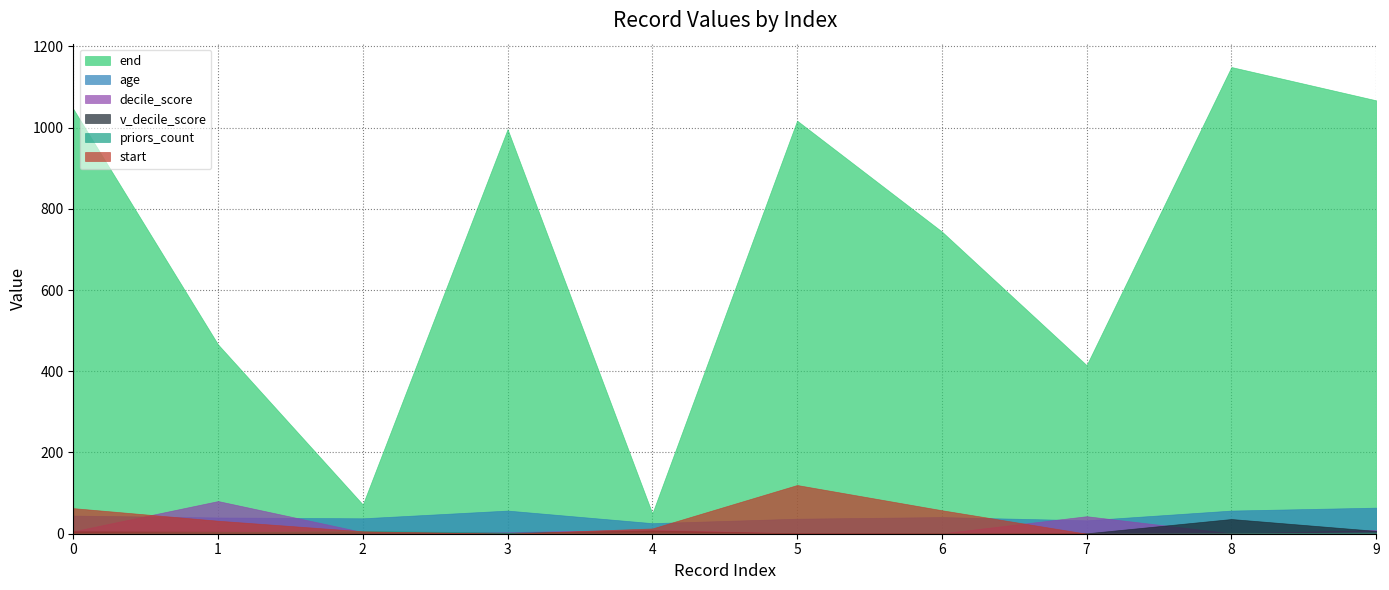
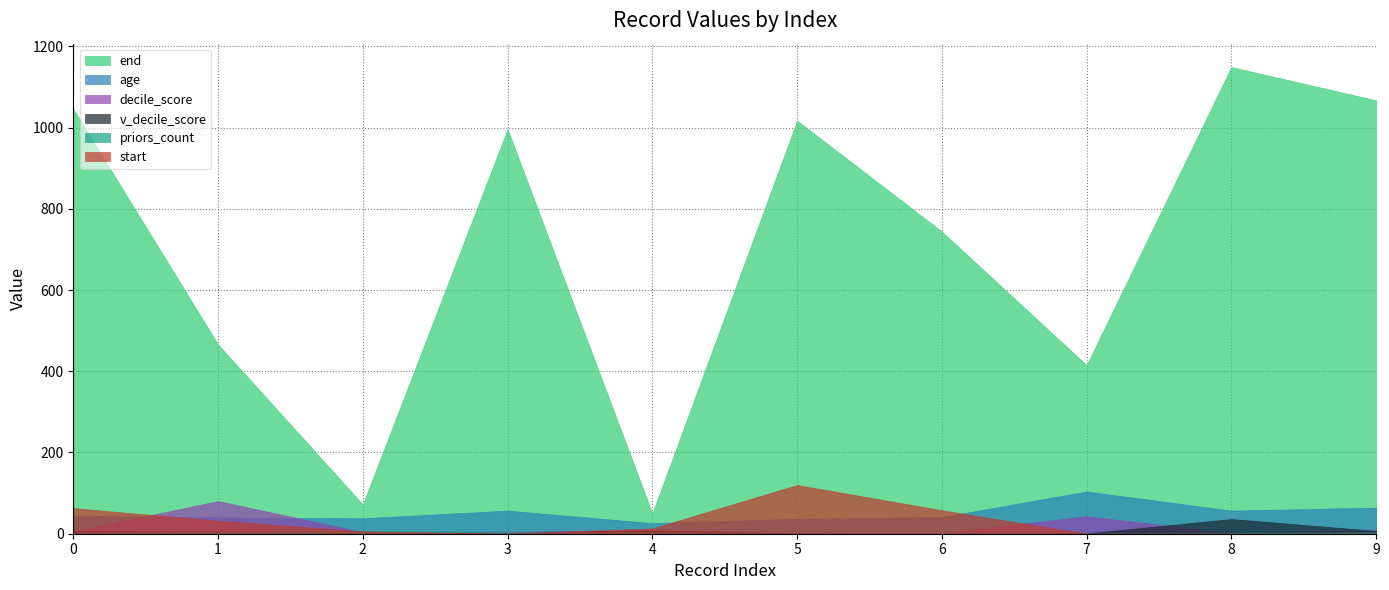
  {
    "age": {
      "0": 40,
      "1": 40,
      "2": 40,
      "3": 60,
      "4": 30,
      "5": 40,
      "6": 40,
-     "7": 30,
+     "7": 100,
      "8": 60,
      "9": 60
    },
    "decile_score": {
      "1": 80,
      "7": 40
    },
    "v_decile_score": {
      "8": 40
    },
    "start": {
      "0": 60,
      "1": 30,
      "5": 120,
      "6": 60
    }
  }
